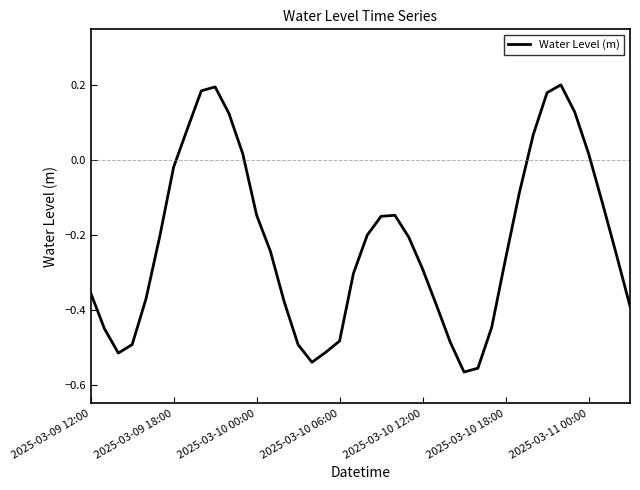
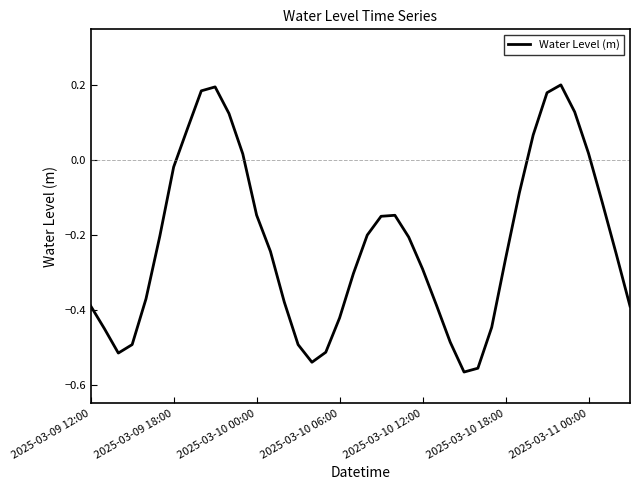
  {
-   "2025-03-09 12:00": -0.36,
+   "2025-03-09 12:00": -0.39,
    "2025-03-09 18:00": -0.02,
    "2025-03-10 00:00": -0.15,
-   "2025-03-10 06:00": -0.48,
+   "2025-03-10 06:00": -0.42,
    "2025-03-10 12:00": -0.29,
    "2025-03-10 18:00": -0.26,
    "2025-03-11 00:00": 0.02
  }
